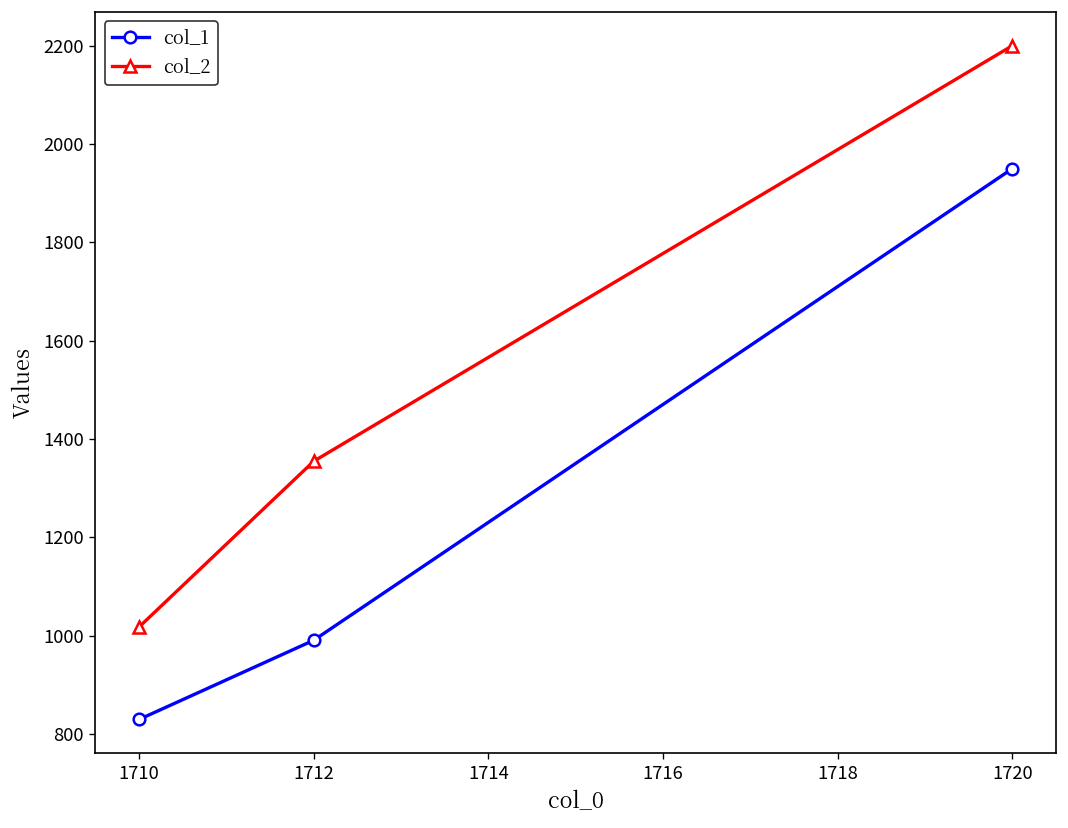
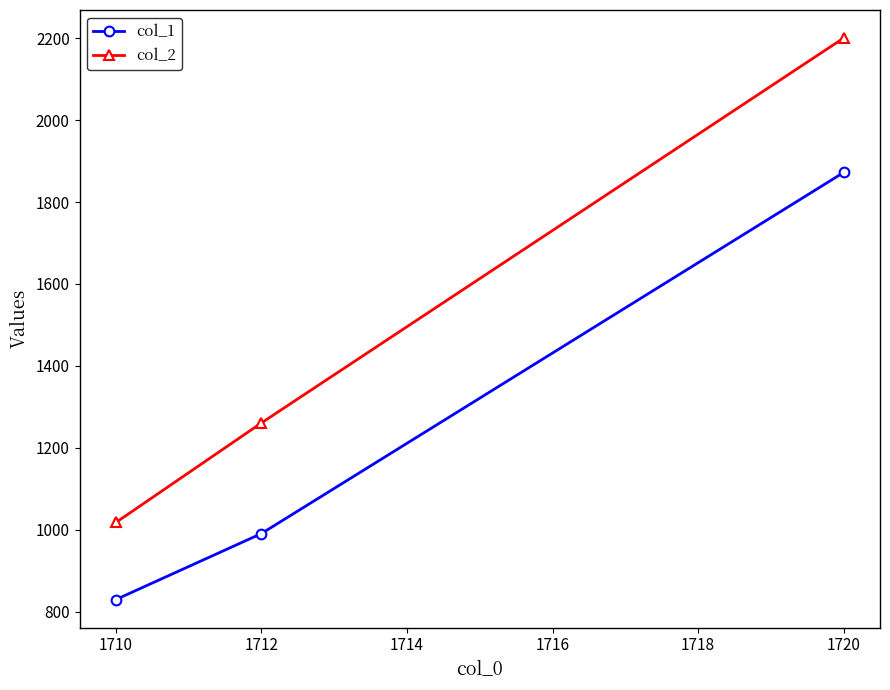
  {
    "col_1": {
      "1710": 830,
      "1712": 990,
-     "1720": 1950
+     "1720": 1870
    },
    "col_2": {
      "1710": 1020,
-     "1712": 1360,
+     "1712": 1260,
      "1720": 2200
    }
  }
